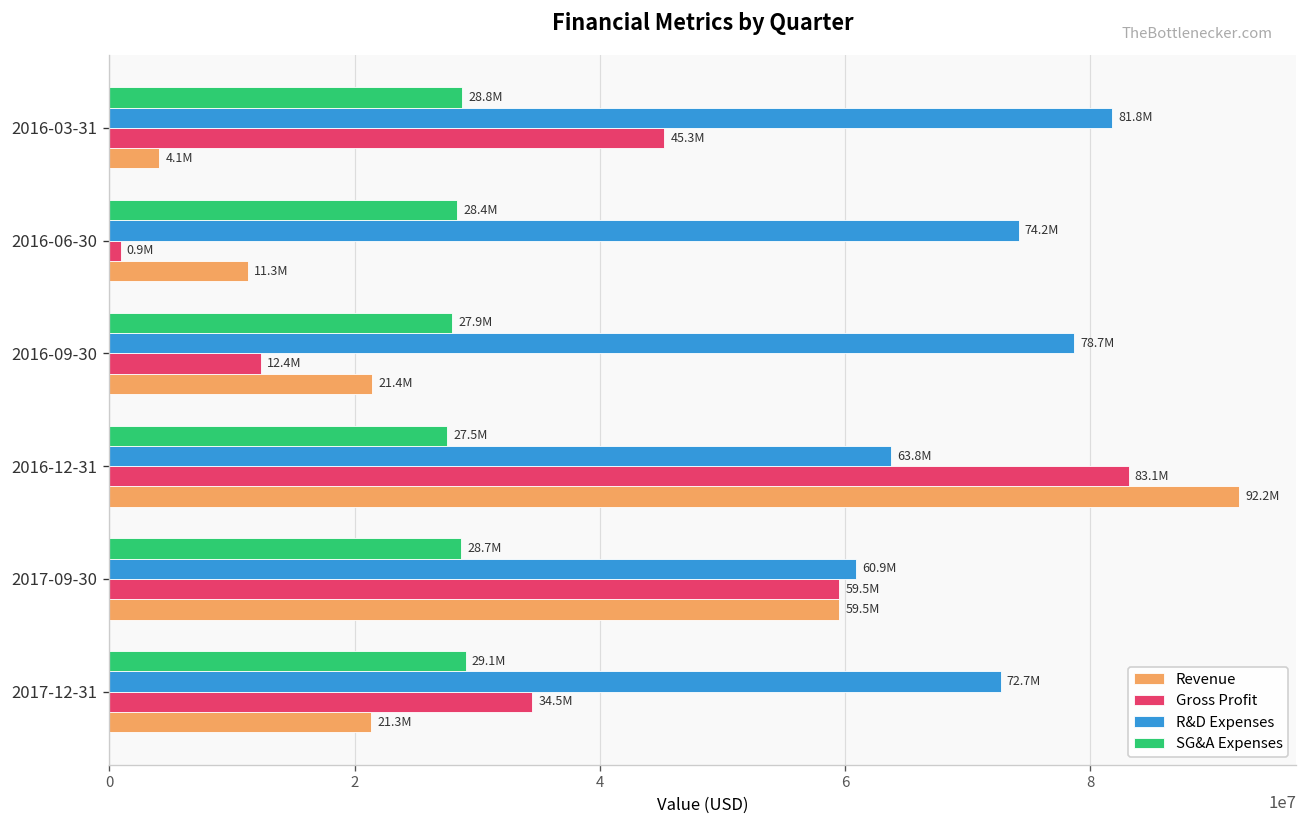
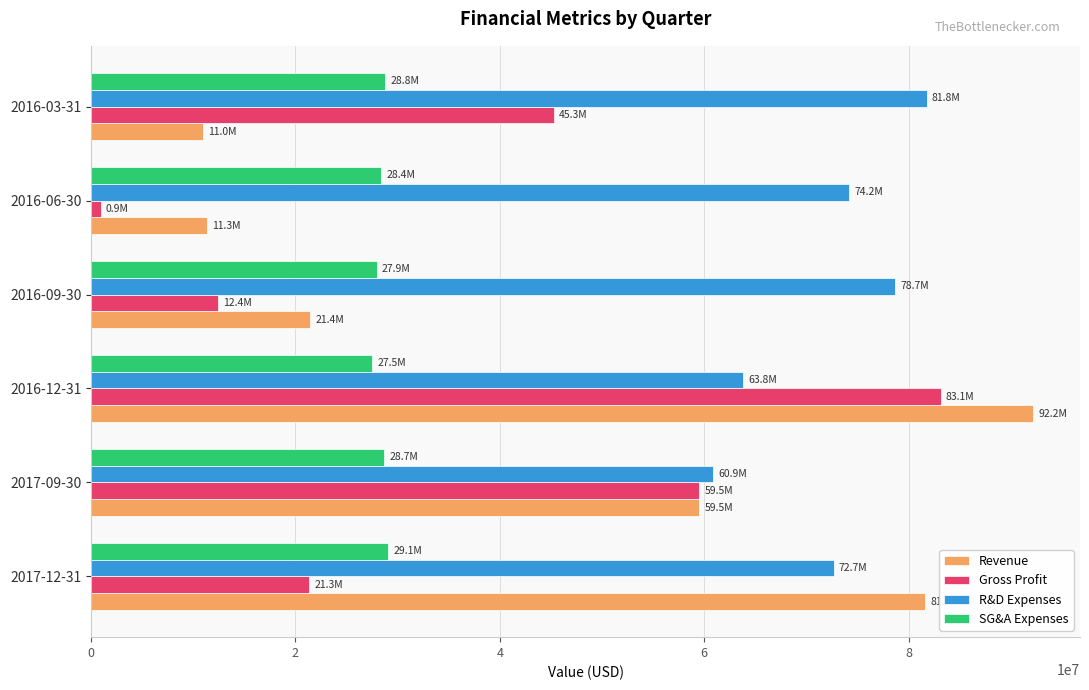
  {
    "Revenue": {
-     "2016-03-31": "4.1M",
+     "2016-03-31": "11.0M",
      "2016-06-30": "11.3M",
      "2016-09-30": "21.4M",
      "2016-12-31": "92.2M",
      "2017-09-30": "59.5M",
-     "2017-12-31": "21300000"
+     "2017-12-31": "81600000"
    },
    "Gross Profit": {
      "2016-03-31": "45.3M",
      "2016-06-30": "0.9M",
      "2016-09-30": "12.4M",
      "2016-12-31": "83.1M",
      "2017-09-30": "59.5M",
-     "2017-12-31": "34.5M"
+     "2017-12-31": "21.3M"
    },
    "R&D Expenses": {
      "2016-03-31": "81.8M",
      "2016-06-30": "74.2M",
      "2016-09-30": "78.7M",
      "2016-12-31": "63.8M",
      "2017-09-30": "60.9M",
      "2017-12-31": "72.7M"
    },
    "SG&A Expenses": {
      "2016-03-31": "28.8M",
      "2016-06-30": "28.4M",
      "2016-09-30": "27.9M",
      "2016-12-31": "27.5M",
      "2017-09-30": "28.7M",
      "2017-12-31": "29.1M"
    }
  }
